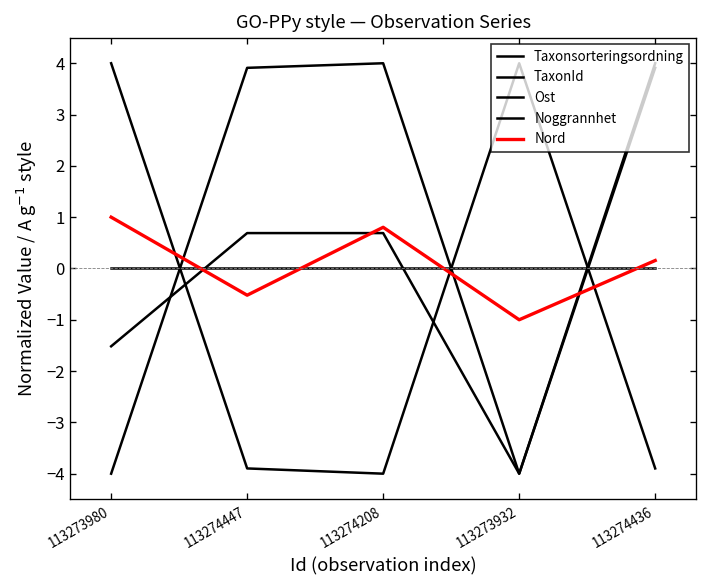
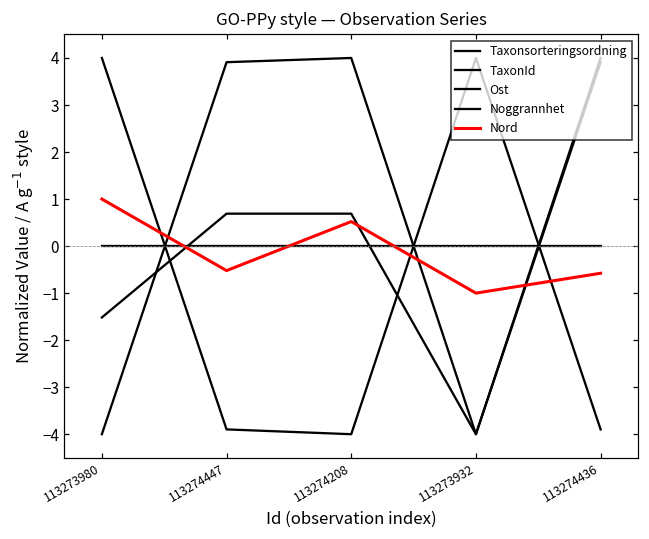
  {
    "Nord": {
      "113273980": 1.0,
      "113274447": -0.5,
-     "113274208": 0.8,
+     "113274208": 0.5,
      "113273932": -1.0,
-     "113274436": 0.2
+     "113274436": -0.6
    }
  }
